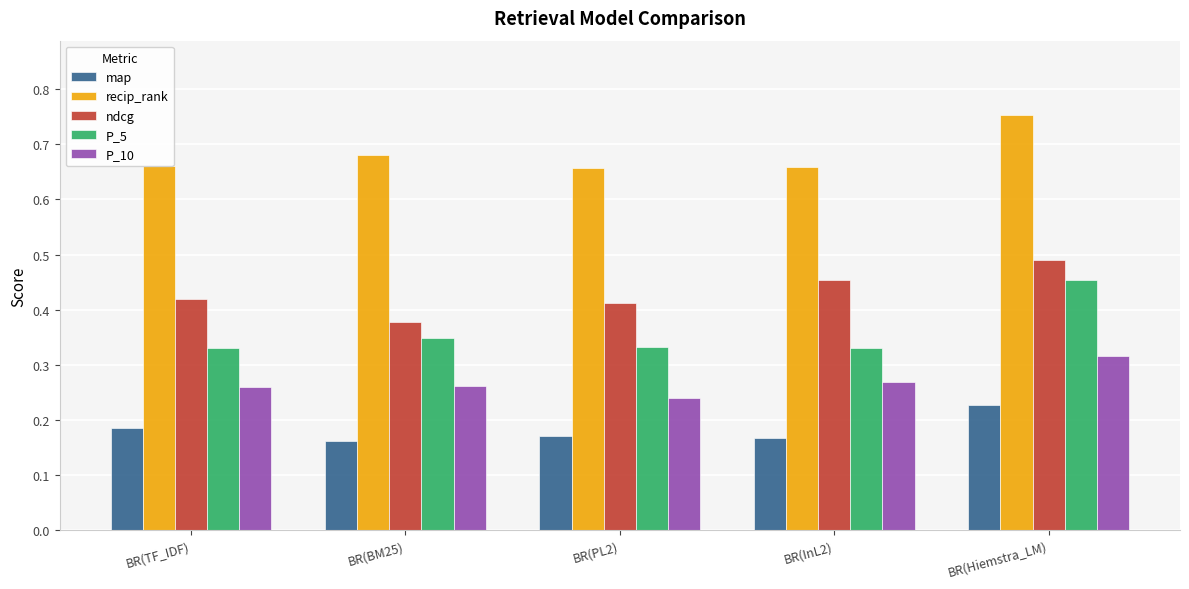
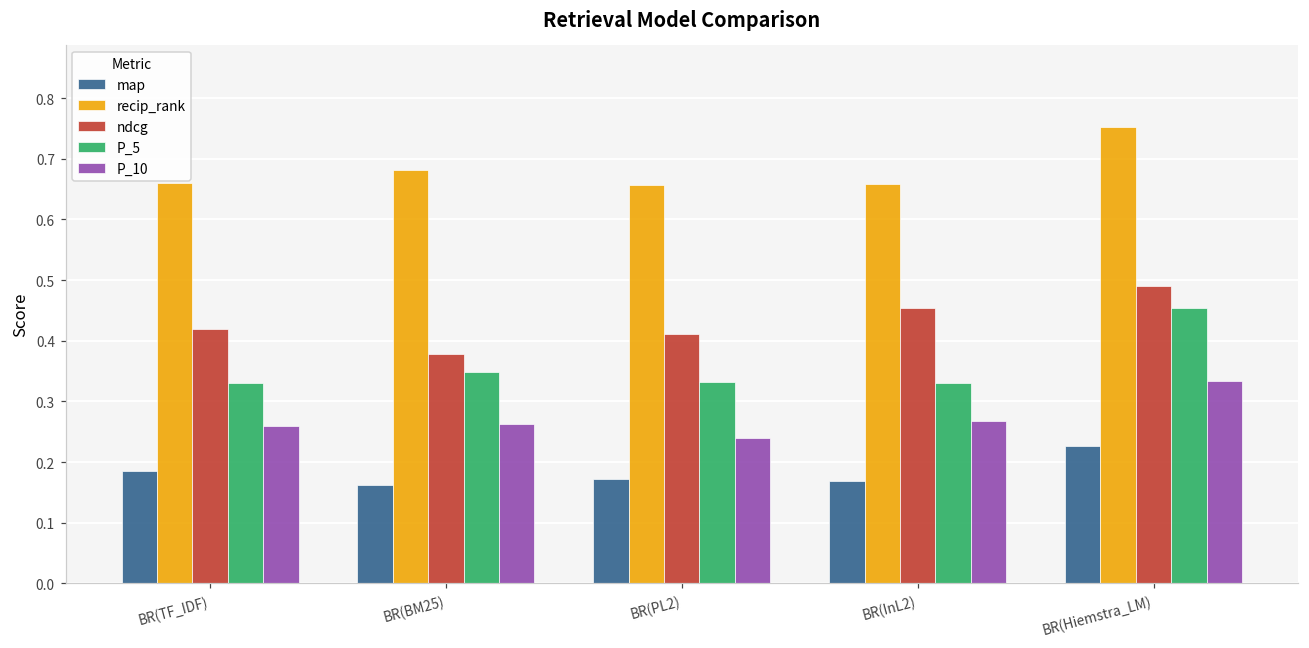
  {
    "map": {
      "BR(TF_IDF)": 0.18,
      "BR(BM25)": 0.16,
      "BR(PL2)": 0.17,
      "BR(InL2)": 0.17,
      "BR(Hiemstra_LM)": 0.23
    },
    "recip_rank": {
      "BR(TF_IDF)": 0.66,
      "BR(BM25)": 0.68,
      "BR(PL2)": 0.66,
      "BR(InL2)": 0.66,
      "BR(Hiemstra_LM)": 0.75
    },
    "ndcg": {
      "BR(TF_IDF)": 0.42,
      "BR(BM25)": 0.38,
      "BR(PL2)": 0.41,
      "BR(InL2)": 0.45,
      "BR(Hiemstra_LM)": 0.49
    },
    "P_5": {
      "BR(TF_IDF)": 0.33,
      "BR(BM25)": 0.35,
      "BR(PL2)": 0.33,
      "BR(InL2)": 0.33,
      "BR(Hiemstra_LM)": 0.45
    },
    "P_10": {
      "BR(TF_IDF)": 0.26,
      "BR(BM25)": 0.26,
      "BR(PL2)": 0.24,
      "BR(InL2)": 0.27,
-     "BR(Hiemstra_LM)": 0.32
+     "BR(Hiemstra_LM)": 0.33
    }
  }
